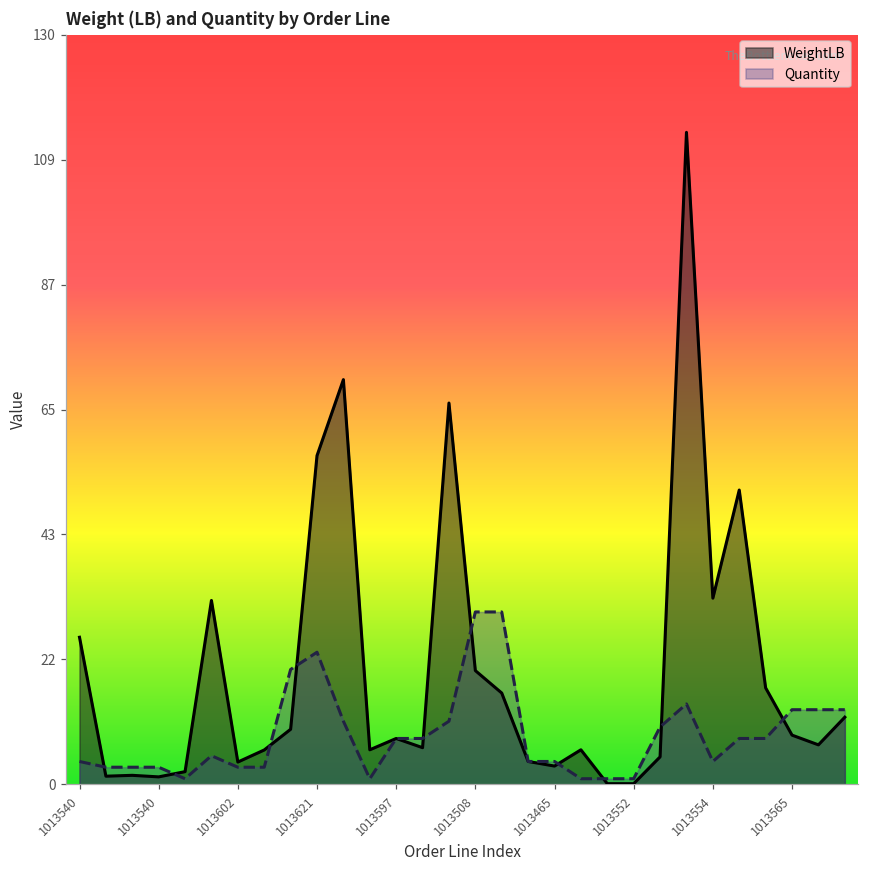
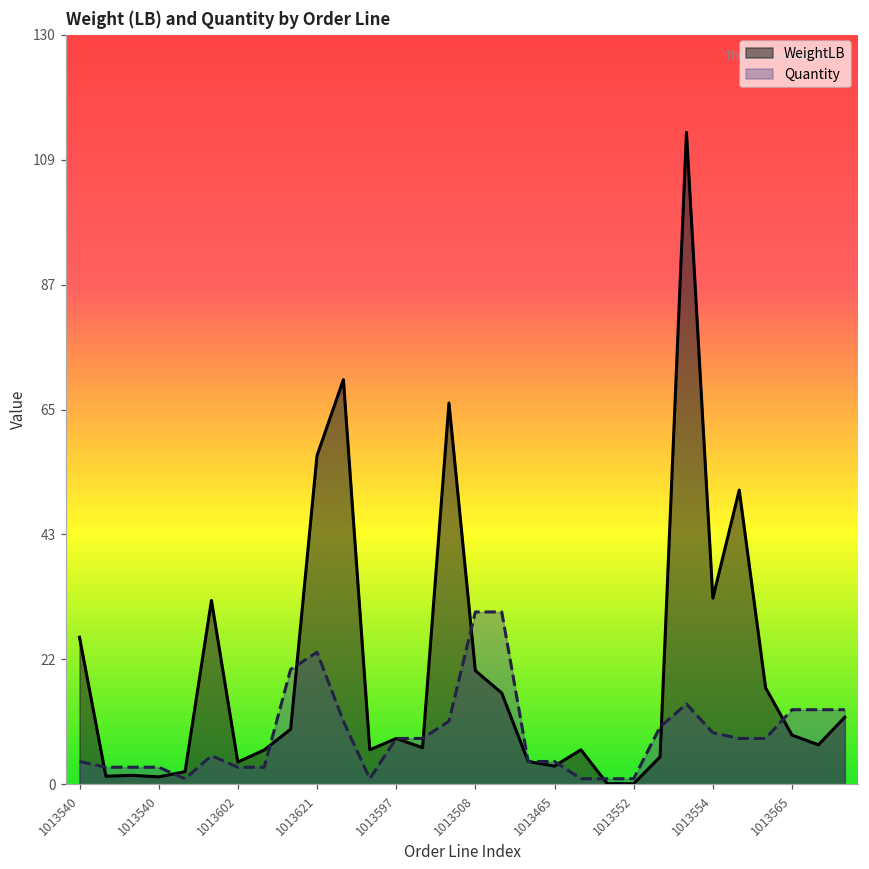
  {
    "WeightLB": {
      "1013621": 57,
      "1013554": 32
    },
    "Quantity": {
      "1013621": 23,
-     "1013554": 4
+     "1013554": 9
    }
  }
